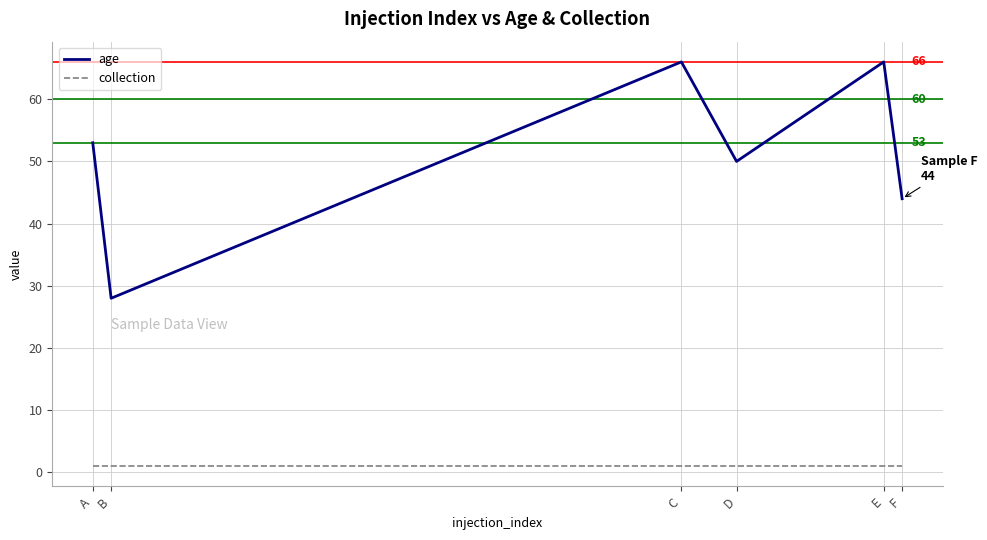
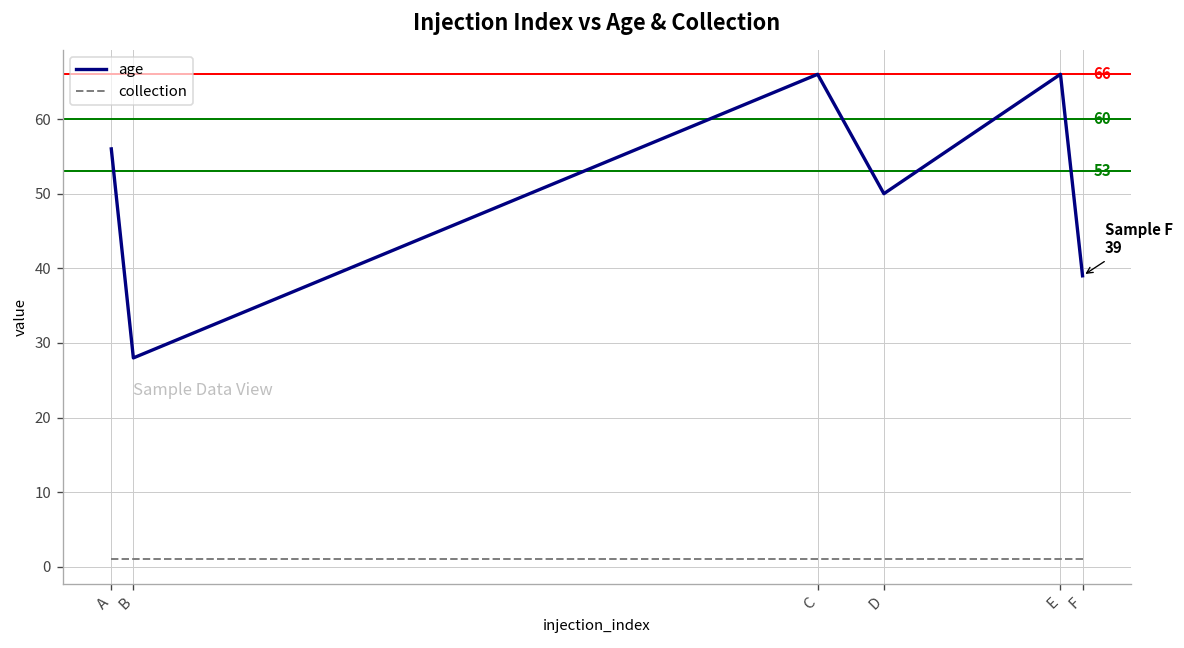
  {
    "age": {
-     "A": 53,
-     "F": 44
+     "A": 56,
+     "F": 39
    },
    "collection": {
      "A": 1,
      "B": 1,
      "C": 1,
      "D": 1,
      "E": 1,
      "F": 1
    }
  }
